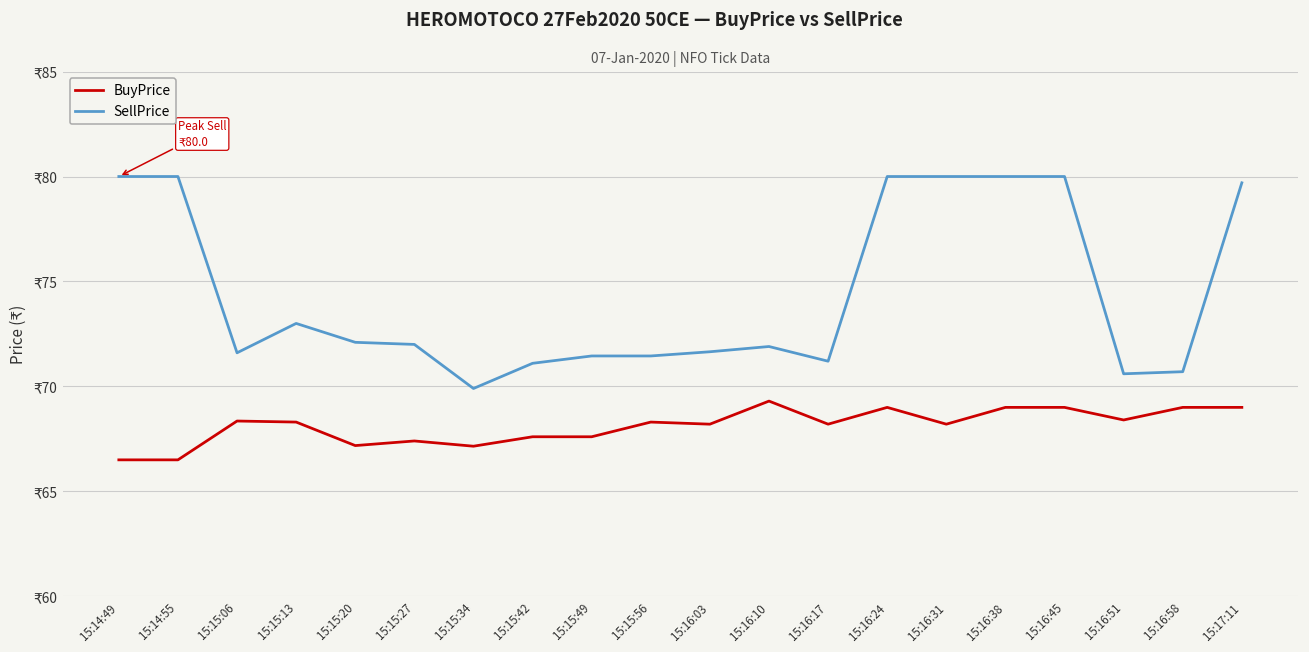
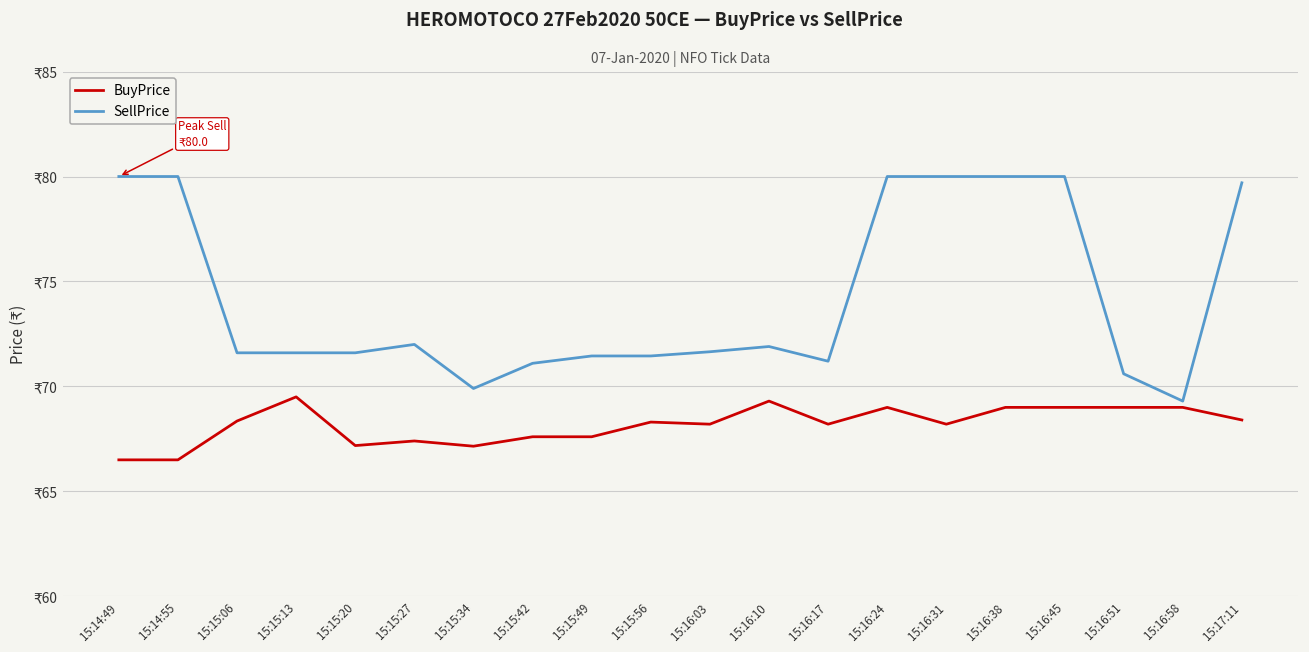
  {
    "BuyPrice": {
      "15:14:49": "₹66.5",
      "15:14:55": "₹66.5",
      "15:15:06": "₹68.4",
-     "15:15:13": "₹68.3",
+     "15:15:13": "₹69.5",
      "15:15:20": "₹67.2",
      "15:15:27": "₹67.4",
      "15:15:34": "₹67.2",
      "15:15:42": "₹67.6",
      "15:15:49": "₹67.6",
      "15:15:56": "₹68.3",
      "15:16:03": "₹68.2",
      "15:16:10": "₹69.3",
      "15:16:17": "₹68.2",
      "15:16:24": "₹69.0",
      "15:16:31": "₹68.2",
      "15:16:38": "₹69.0",
      "15:16:45": "₹69.0",
-     "15:16:51": "₹68.4",
+     "15:16:51": "₹69.0",
      "15:16:58": "₹69.0",
-     "15:17:11": "₹69.0"
+     "15:17:11": "₹68.4"
    },
    "SellPrice": {
      "15:14:49": "₹80.0",
      "15:15:06": "₹71.6",
-     "15:15:13": "₹73.0",
-     "15:15:20": "₹72.1",
+     "15:15:13": "₹71.6",
+     "15:15:20": "₹71.6",
      "15:15:27": "₹72.0",
      "15:15:34": "₹69.9",
      "15:15:42": "₹71.1",
      "15:15:49": "₹71.5",
      "15:15:56": "₹71.5",
      "15:16:03": "₹71.7",
      "15:16:10": "₹71.9",
      "15:16:17": "₹71.2",
      "15:16:24": "₹80.0",
      "15:16:31": "₹80.0",
      "15:16:38": "₹80.0",
      "15:16:45": "₹80.0",
      "15:16:51": "₹70.6",
-     "15:16:58": "₹70.7",
+     "15:16:58": "₹69.3",
      "15:17:11": "₹79.7"
    }
  }
